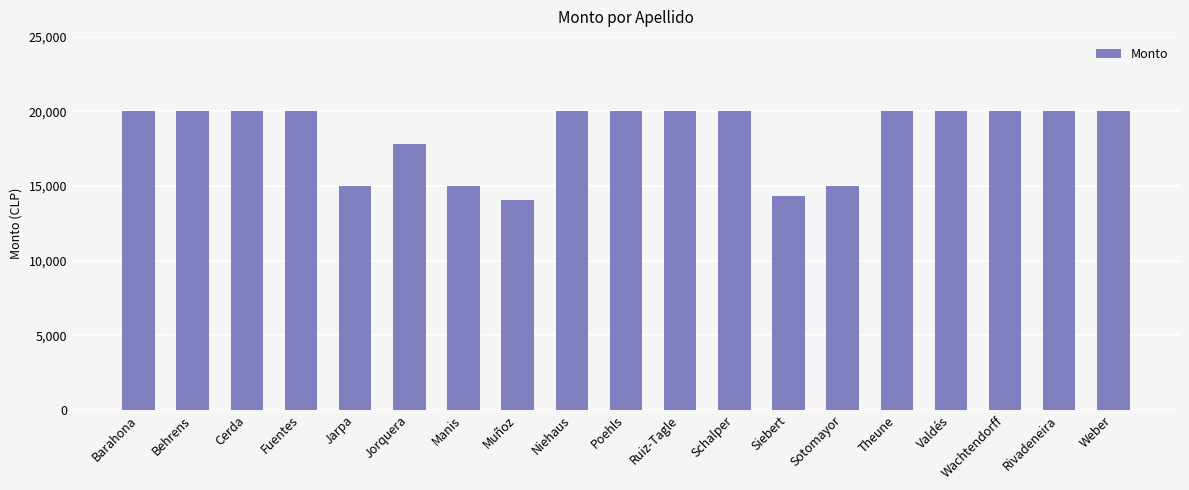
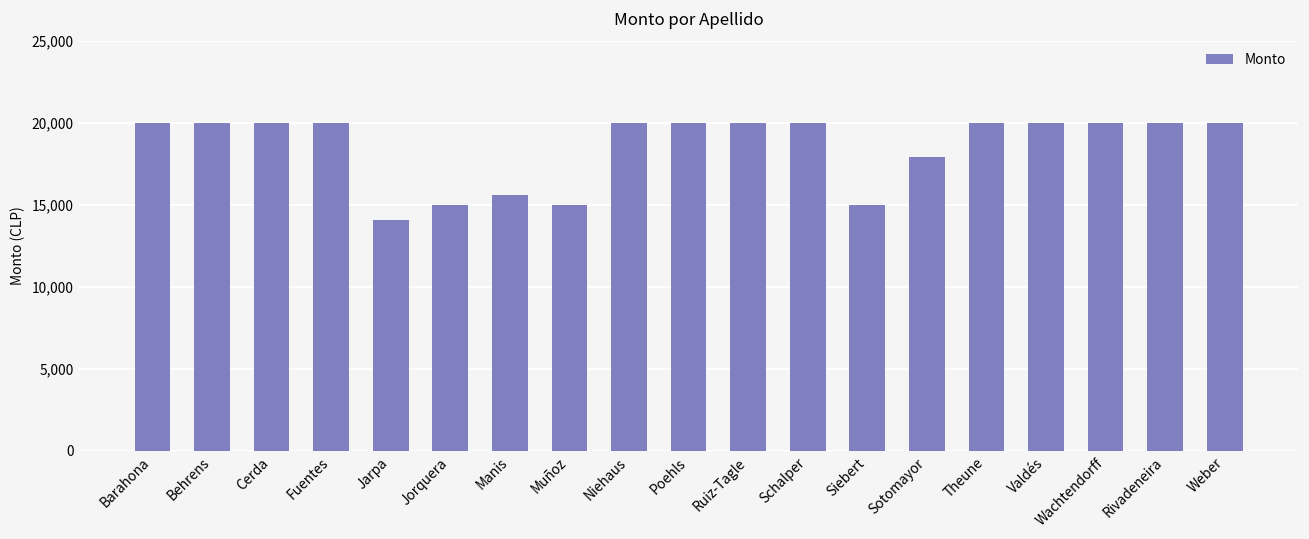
  {
    "Barahona": "20,000",
    "Behrens": "20,000",
    "Cerda": "20,000",
    "Fuentes": "20,000",
-   "Jarpa": "15,000",
-   "Jorquera": "17,800",
-   "Manis": "15,000",
-   "Muñoz": "14,100",
+   "Jarpa": "14,100",
+   "Jorquera": "15,000",
+   "Manis": "15,600",
+   "Muñoz": "15,000",
    "Niehaus": "20,000",
    "Poehls": "20,000",
    "Ruiz-Tagle": "20,000",
    "Schalper": "20,000",
-   "Siebert": "14,400",
-   "Sotomayor": "15,000",
+   "Siebert": "15,000",
+   "Sotomayor": "17,900",
    "Theune": "20,000",
    "Valdés": "20,000",
    "Wachtendorff": "20,000",
    "Rivadeneira": "20,000",
    "Weber": "20,000"
  }
